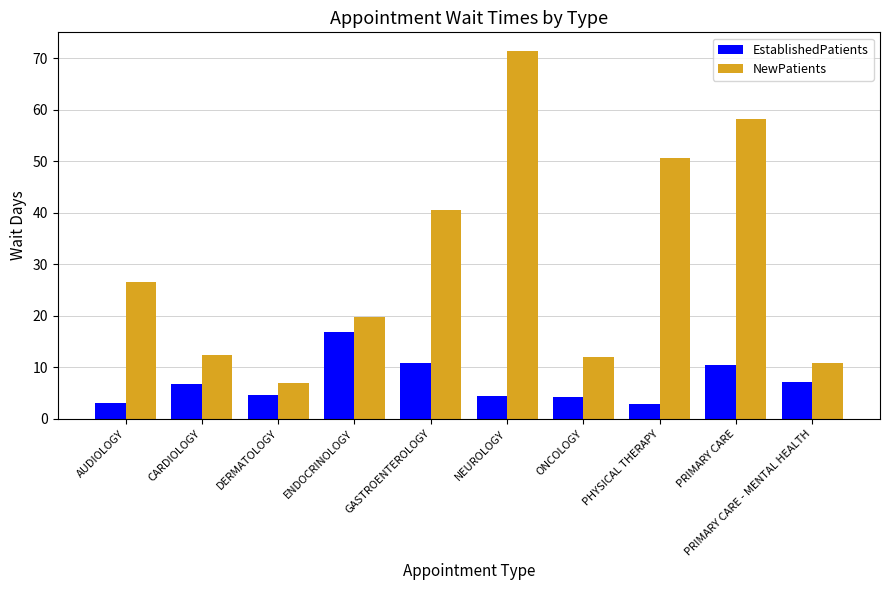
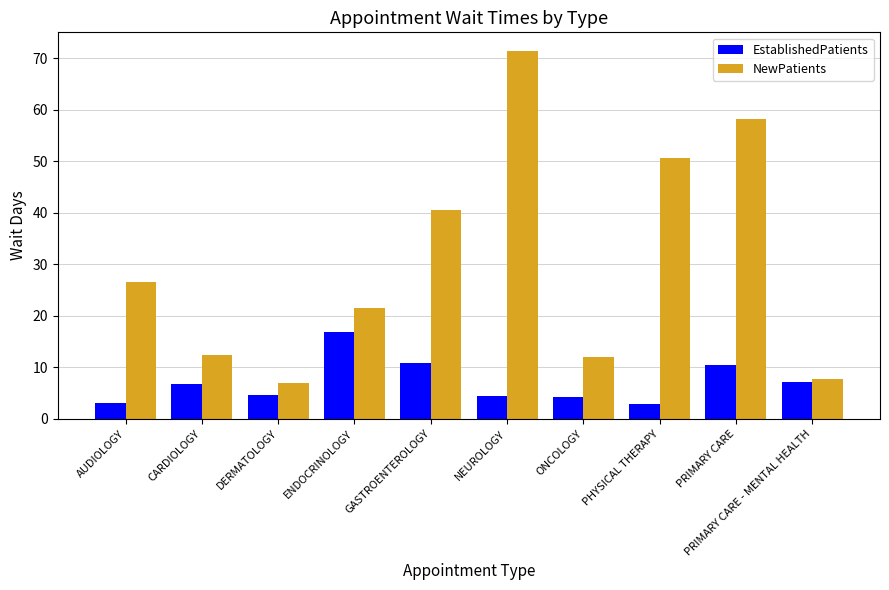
  {
    "EstablishedPatients": {
      "AUDIOLOGY": 3,
      "CARDIOLOGY": 7,
      "DERMATOLOGY": 5,
      "ENDOCRINOLOGY": 17,
      "GASTROENTEROLOGY": 11,
      "NEUROLOGY": 4,
      "ONCOLOGY": 4,
      "PHYSICAL THERAPY": 3,
      "PRIMARY CARE": 11,
      "PRIMARY CARE - MENTAL HEALTH": 7
    },
    "NewPatients": {
      "AUDIOLOGY": 27,
      "CARDIOLOGY": 12,
      "DERMATOLOGY": 7,
-     "ENDOCRINOLOGY": 20,
+     "ENDOCRINOLOGY": 22,
      "GASTROENTEROLOGY": 41,
      "NEUROLOGY": 72,
      "ONCOLOGY": 12,
      "PHYSICAL THERAPY": 51,
      "PRIMARY CARE": 58,
-     "PRIMARY CARE - MENTAL HEALTH": 11
+     "PRIMARY CARE - MENTAL HEALTH": 8
    }
  }
